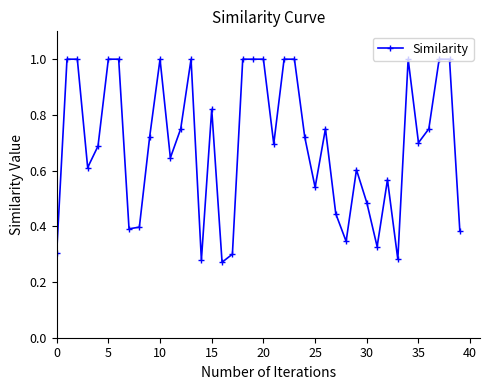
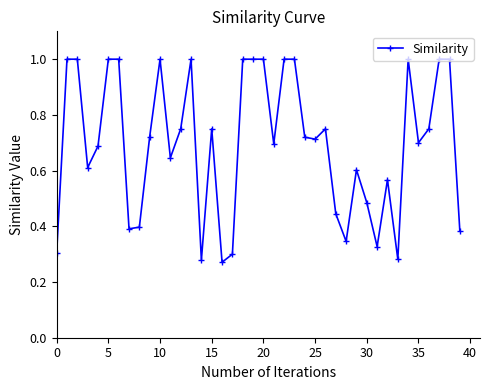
  {
    "0": 0.30,
    "5": 1.00,
    "10": 1.00,
-   "15": 0.82,
+   "15": 0.75,
    "20": 1.00,
-   "25": 0.54,
+   "25": 0.71,
    "30": 0.49,
    "35": 0.70
  }
